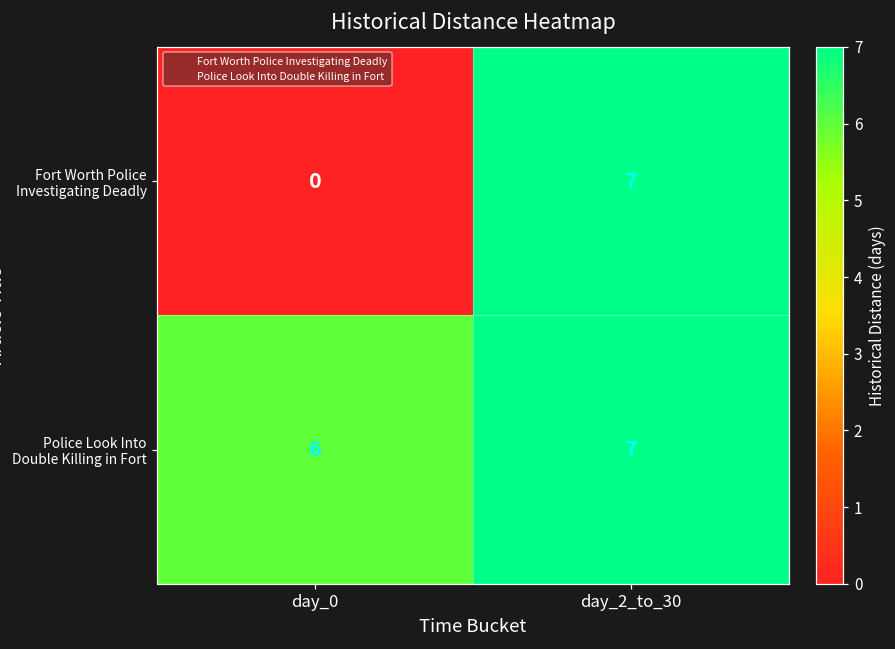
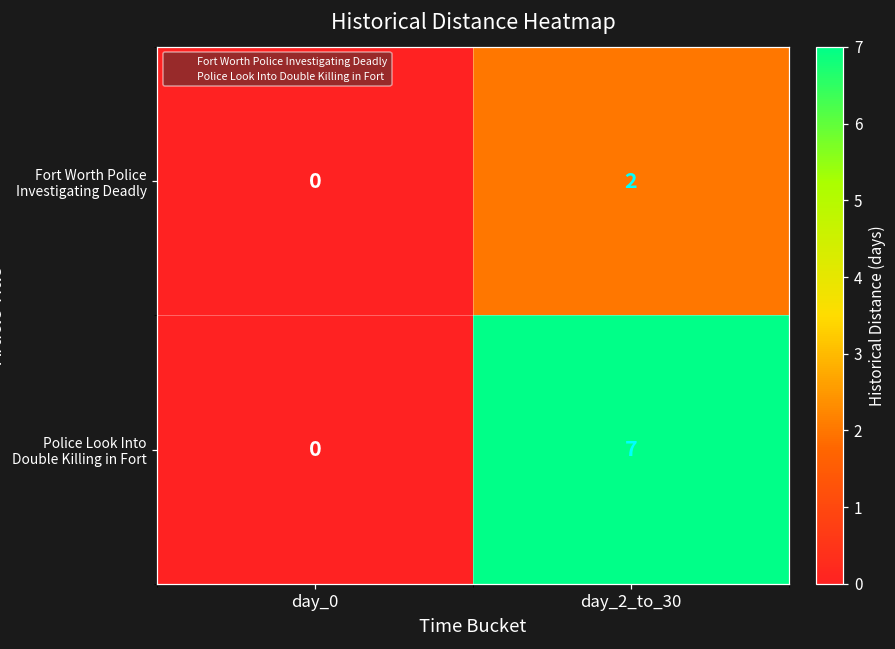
  {
    "Fort Worth Police Investigating Deadly": {
-     "day_2_to_30": 7
+     "day_2_to_30": 2
    },
    "Police Look Into Double Killing in Fort": {
-     "day_0": 6
+     "day_0": 0
    }
  }
